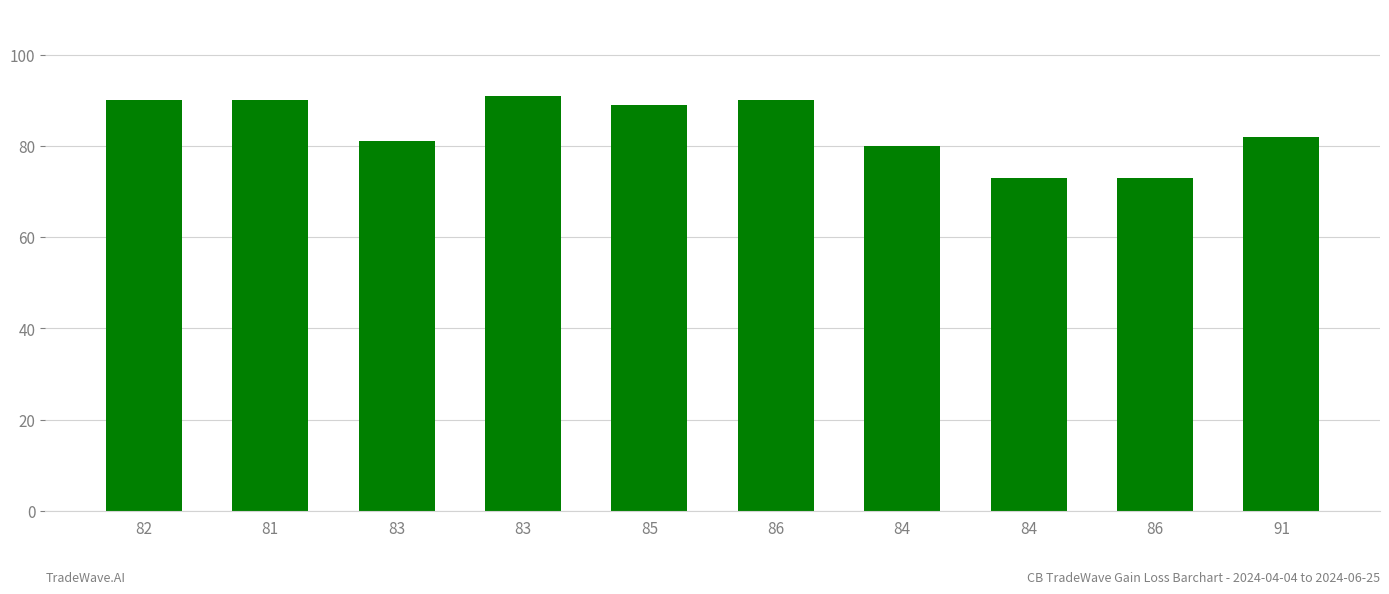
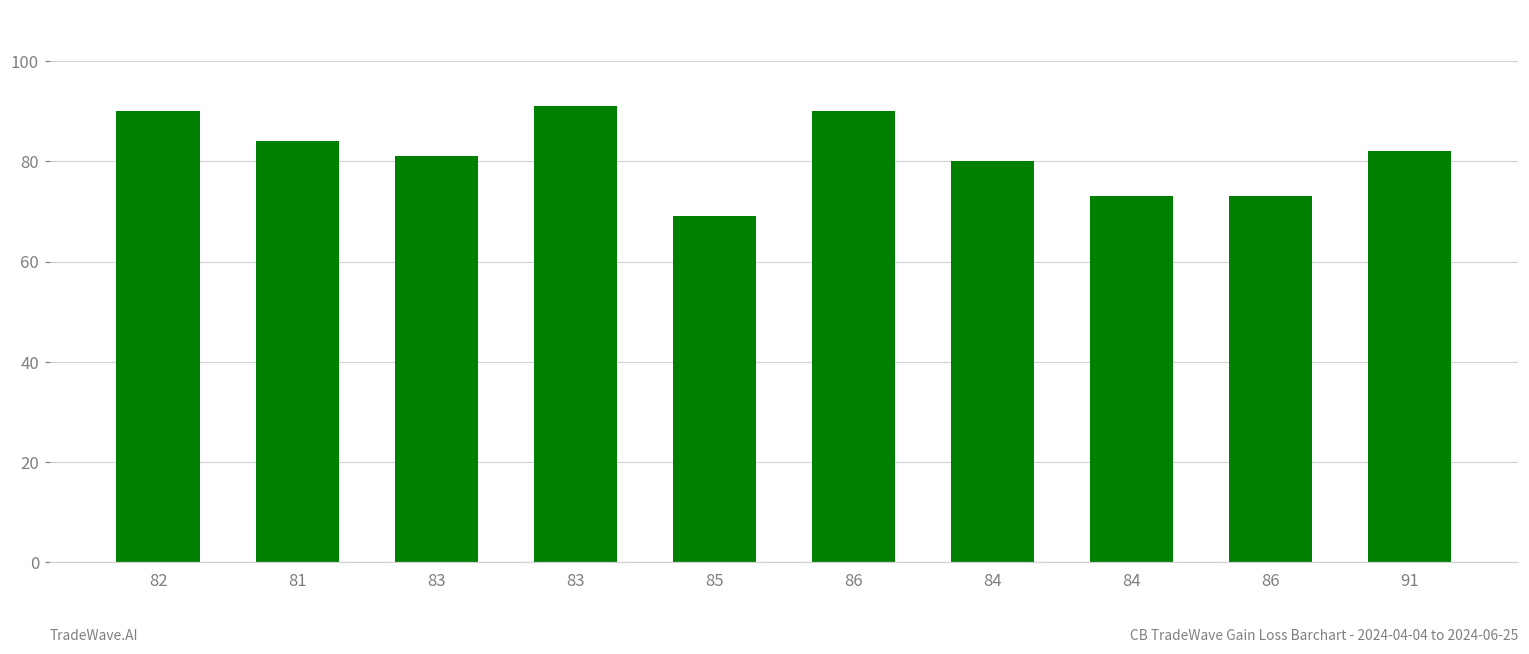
  {
    "82": 90,
-   "81": 90,
-   "85": 89,
+   "81": 84,
+   "85": 69,
    "91": 82
  }
